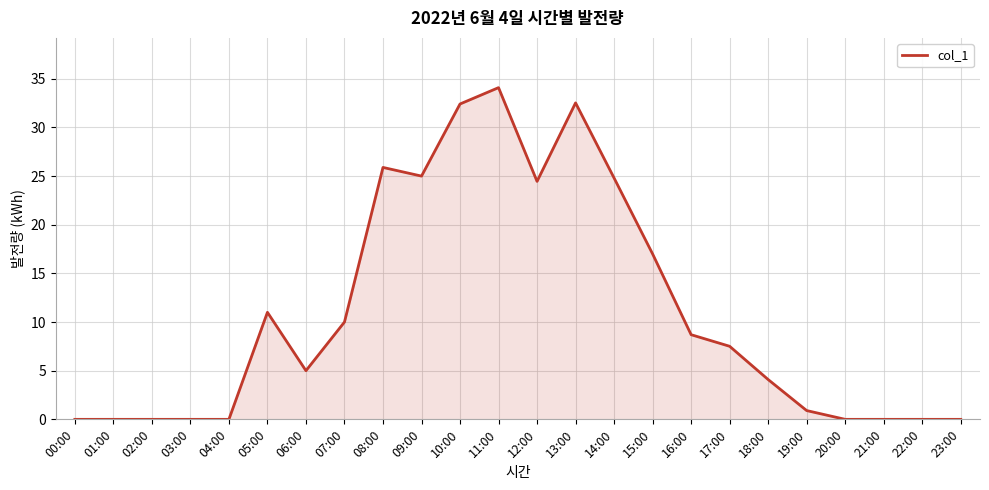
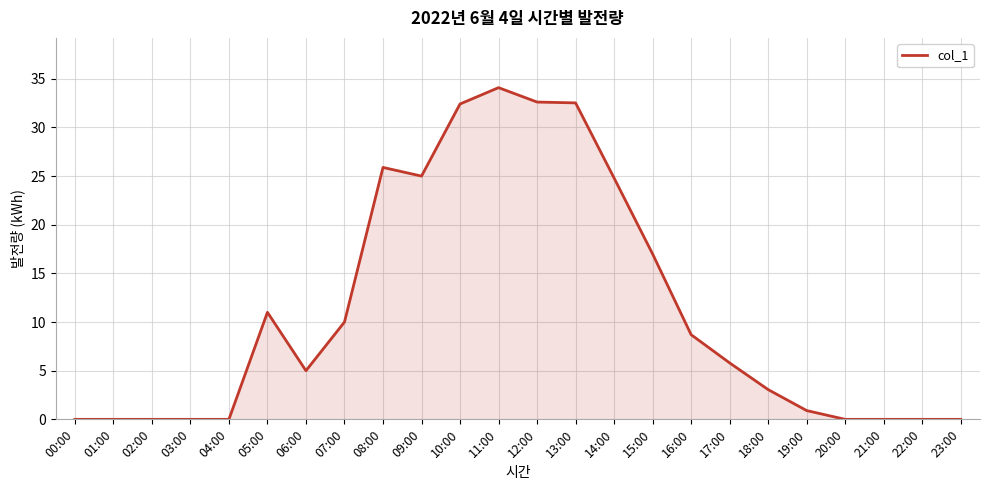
  {
    "00:00": 0,
    "01:00": 0,
    "02:00": 0,
    "03:00": 0,
    "04:00": 0,
    "05:00": 11,
    "06:00": 5,
    "07:00": 10,
    "08:00": 26,
    "09:00": 25,
    "10:00": 32,
    "11:00": 34,
-   "12:00": 24,
+   "12:00": 33,
    "13:00": 33,
    "14:00": 25,
    "15:00": 17,
    "16:00": 9,
-   "17:00": 8,
-   "18:00": 4,
+   "17:00": 6,
+   "18:00": 3,
    "19:00": 1,
    "20:00": 0,
    "21:00": 0,
    "22:00": 0,
    "23:00": 0
  }
